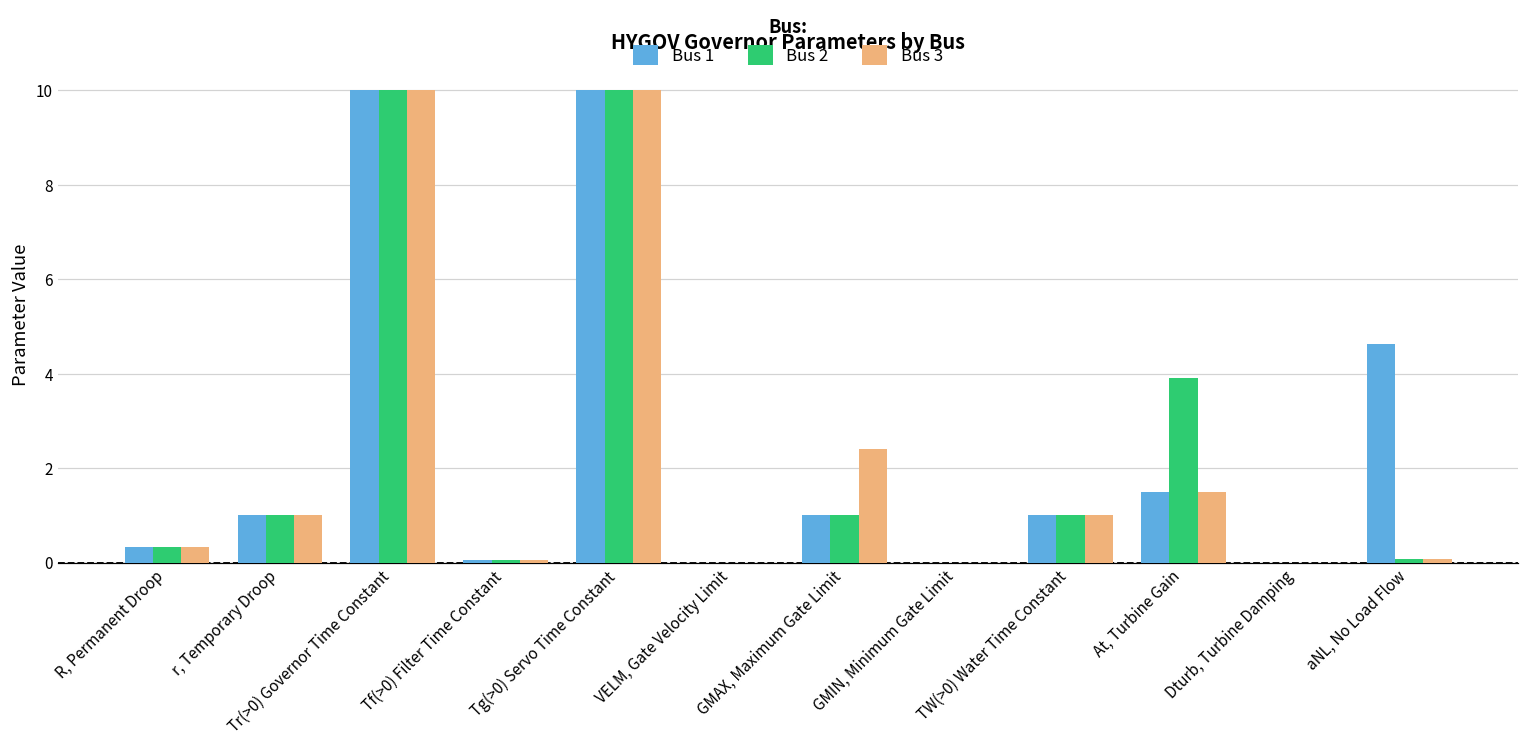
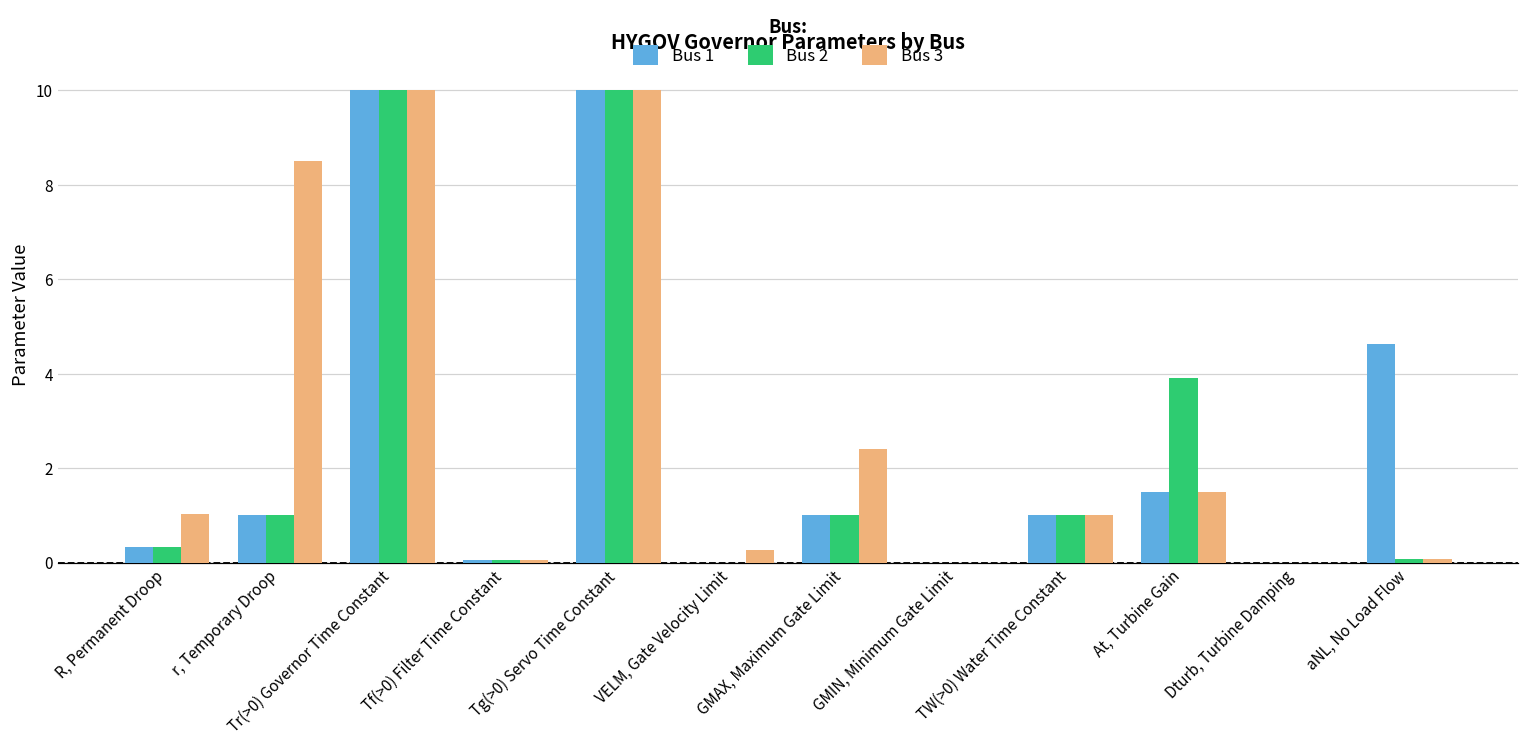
  {
    "Bus 1": {
      "R, Permanent Droop": 0.3,
      "r, Temporary Droop": 1.0,
      "Tr(>0) Governor Time Constant": 10.0,
      "Tg(>0) Servo Time Constant": 10.0,
      "GMAX, Maximum Gate Limit": 1.0,
      "GMIN, Minimum Gate Limit": 0.0,
      "TW(>0) Water Time Constant": 1.0,
      "At, Turbine Gain": 1.5,
      "Dturb, Turbine Damping": 0.0,
      "aNL, No Load Flow": 4.6
    },
    "Bus 2": {
      "R, Permanent Droop": 0.3,
      "r, Temporary Droop": 1.0,
      "Tr(>0) Governor Time Constant": 10.0,
      "Tg(>0) Servo Time Constant": 10.0,
      "GMAX, Maximum Gate Limit": 1.0,
      "GMIN, Minimum Gate Limit": 0.0,
      "TW(>0) Water Time Constant": 1.0,
      "At, Turbine Gain": 3.9,
      "Dturb, Turbine Damping": 0.0,
      "aNL, No Load Flow": 0.1
    },
    "Bus 3": {
-     "R, Permanent Droop": 0.3,
-     "r, Temporary Droop": 1.0,
+     "R, Permanent Droop": 1.0,
+     "r, Temporary Droop": 8.5,
      "Tr(>0) Governor Time Constant": 10.0,
      "Tg(>0) Servo Time Constant": 10.0,
-     "VELM, Gate Velocity Limit": 0.0,
+     "VELM, Gate Velocity Limit": 0.3,
      "GMAX, Maximum Gate Limit": 2.4,
      "GMIN, Minimum Gate Limit": 0.0,
      "TW(>0) Water Time Constant": 1.0,
      "At, Turbine Gain": 1.5,
      "Dturb, Turbine Damping": 0.0,
      "aNL, No Load Flow": 0.1
    }
  }
